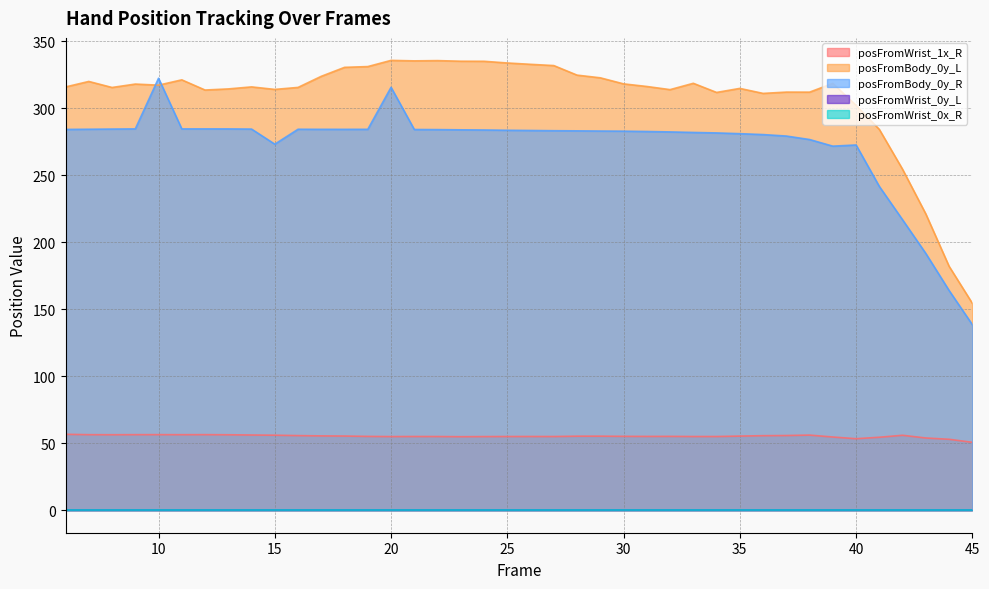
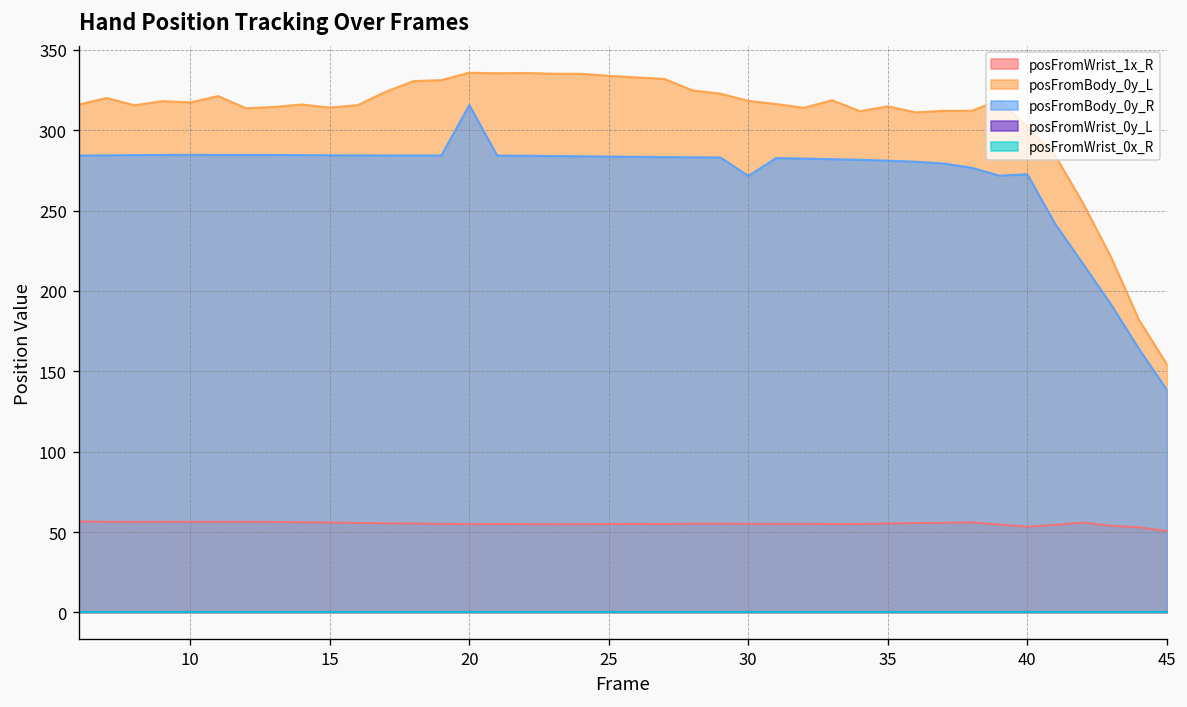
  {
    "posFromBody_0y_R": {
-     "10": 322,
-     "15": 273,
+     "10": 285,
+     "15": 284,
      "20": 316,
      "25": 284,
-     "30": 283,
+     "30": 272,
      "35": 281,
      "40": 273,
      "45": 139
    },
    "posFromWrist_0x_R": {
      "10": 0,
      "15": 0,
      "20": 0,
      "25": 0,
      "30": 0,
      "35": 0,
      "40": 0,
      "45": 0
    }
  }
